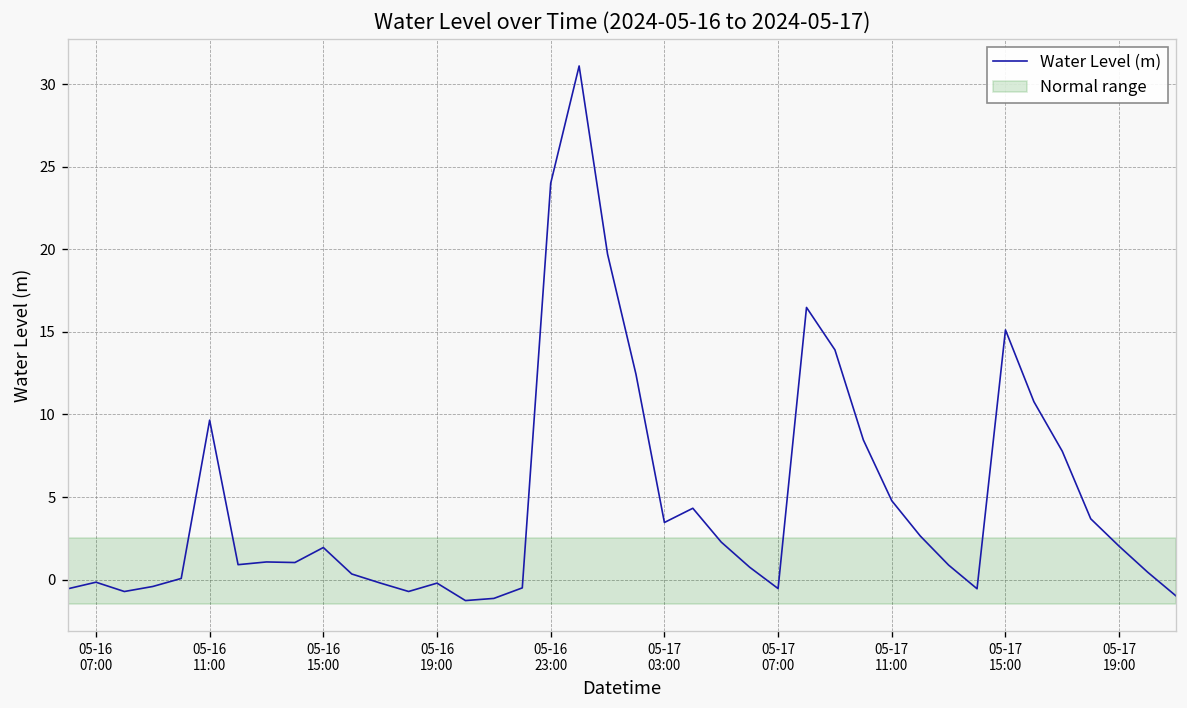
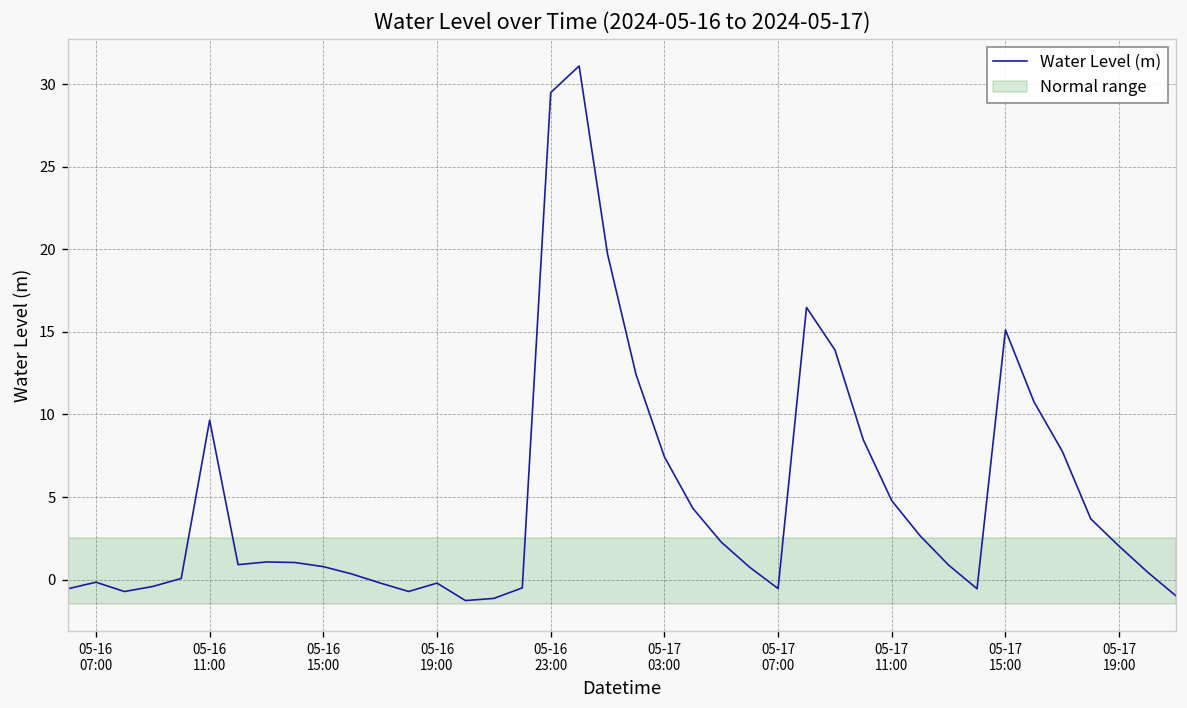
  {
    "Water Level (m)": {
      "05-16 07:00": -0.2,
      "05-16 11:00": 9.7,
-     "05-16 15:00": 1.9,
+     "05-16 15:00": 0.8,
      "05-16 19:00": -0.2,
-     "05-16 23:00": 24.0,
-     "05-17 03:00": 3.5,
+     "05-16 23:00": 29.5,
+     "05-17 03:00": 7.4,
      "05-17 07:00": -0.5,
      "05-17 11:00": 4.8,
      "05-17 15:00": 15.1,
      "05-17 19:00": 2.0
    },
    "Normal range": {
      "05-16 07:00": 2.5,
      "05-16 11:00": 2.5,
      "05-16 15:00": 2.5,
      "05-16 19:00": 2.5,
      "05-16 23:00": 2.5,
      "05-17 03:00": 2.5,
      "05-17 07:00": 2.5,
      "05-17 11:00": 2.5,
      "05-17 15:00": 2.5,
      "05-17 19:00": 2.5
    }
  }
